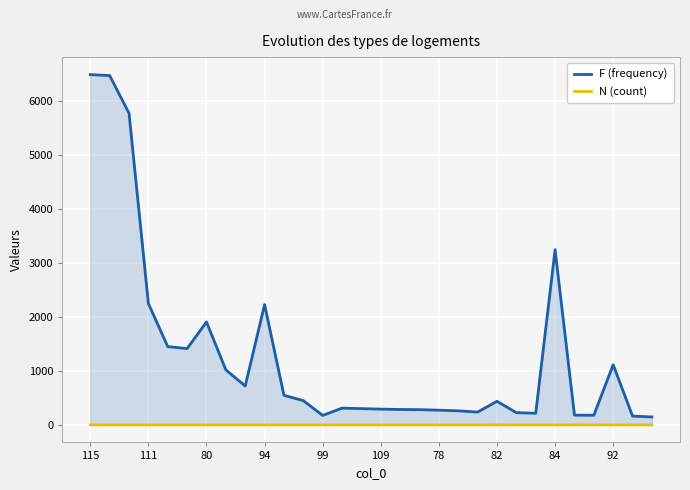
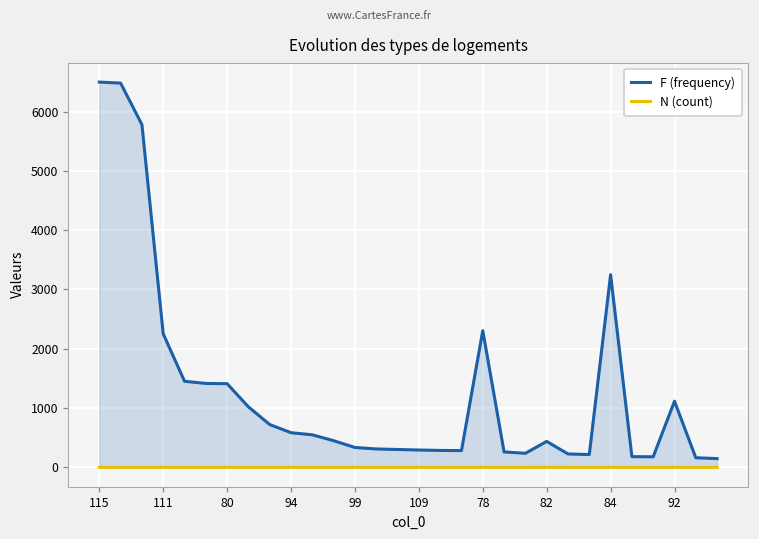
  {
    "F (frequency)": {
      "115": 6500,
      "111": 2300,
-     "80": 1900,
-     "94": 2200,
-     "99": 200,
+     "80": 1400,
+     "94": 600,
+     "99": 300,
      "109": 300,
-     "78": 300,
+     "78": 2300,
      "82": 400,
      "84": 3300,
      "92": 1100
    },
    "N (count)": {
      "115": 0,
      "111": 0,
      "80": 0,
      "94": 0,
      "99": 0,
      "109": 0,
      "78": 0,
      "82": 0,
      "84": 0,
      "92": 0
    }
  }
